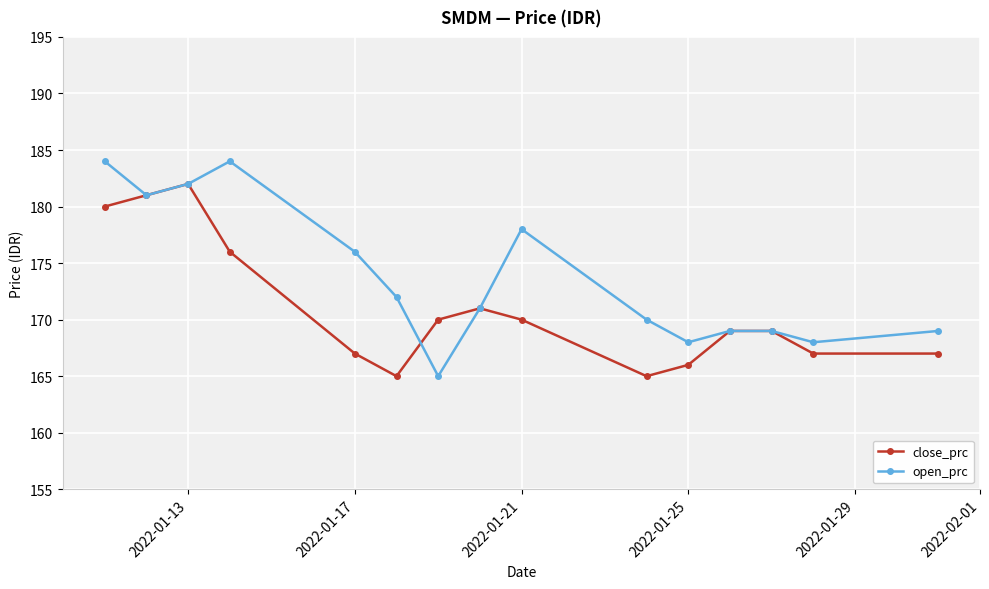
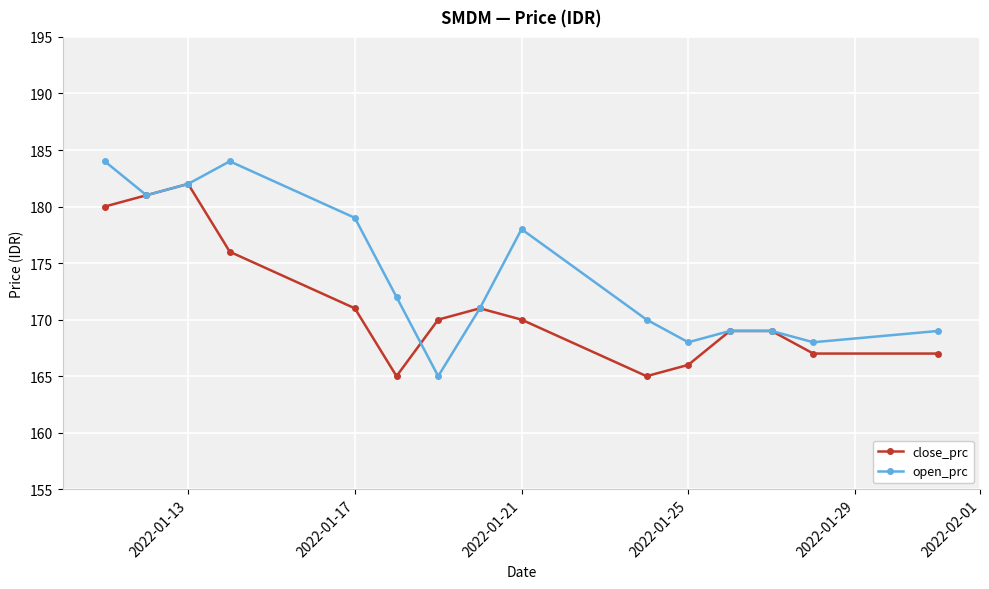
  {
    "close_prc": {
-     "2022-01-17": 167,
+     "2022-01-17": 171,
      "2022-01-21": 170,
      "2022-01-25": 166
    },
    "open_prc": {
-     "2022-01-17": 176,
+     "2022-01-17": 179,
      "2022-01-21": 178,
      "2022-01-25": 168
    }
  }
